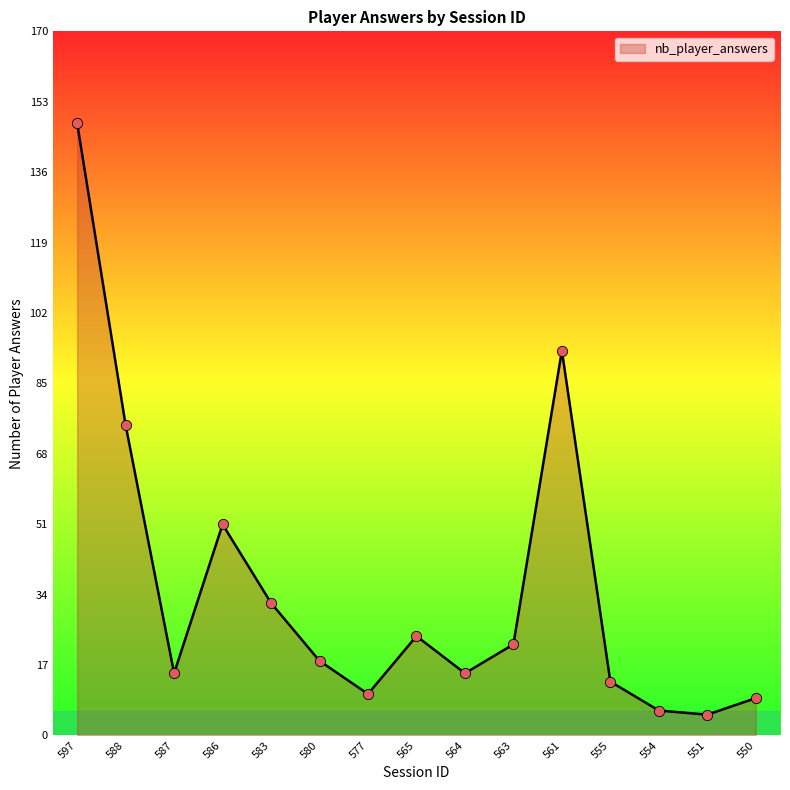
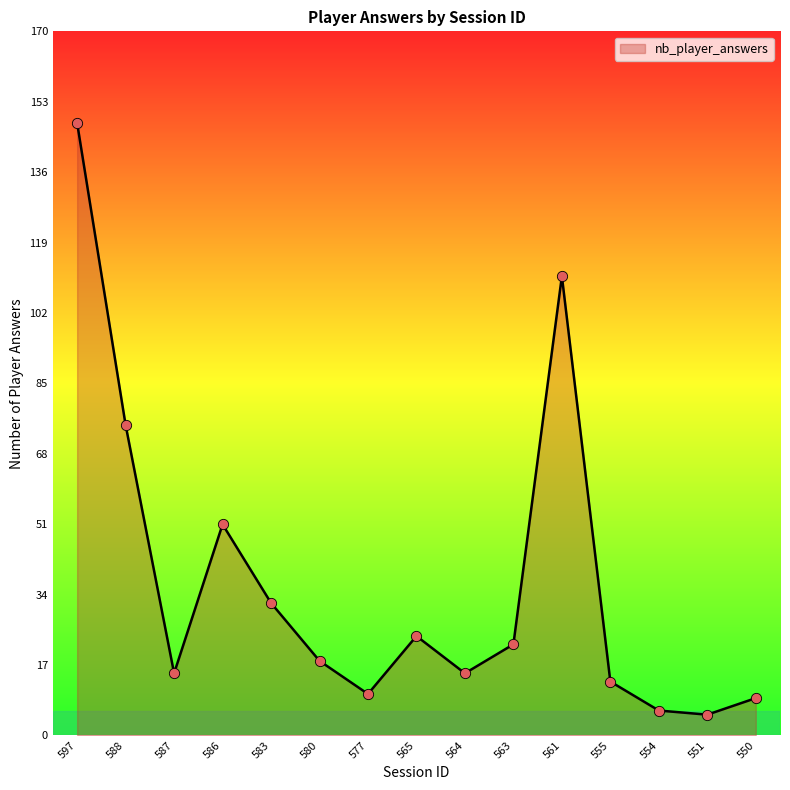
  {
    "597": 148,
    "588": 75,
    "587": 15,
    "586": 51,
    "583": 32,
    "580": 18,
    "577": 10,
    "565": 24,
    "564": 15,
    "563": 22,
-   "561": 93,
+   "561": 111,
    "555": 13,
    "554": 6,
    "550": 9
  }
